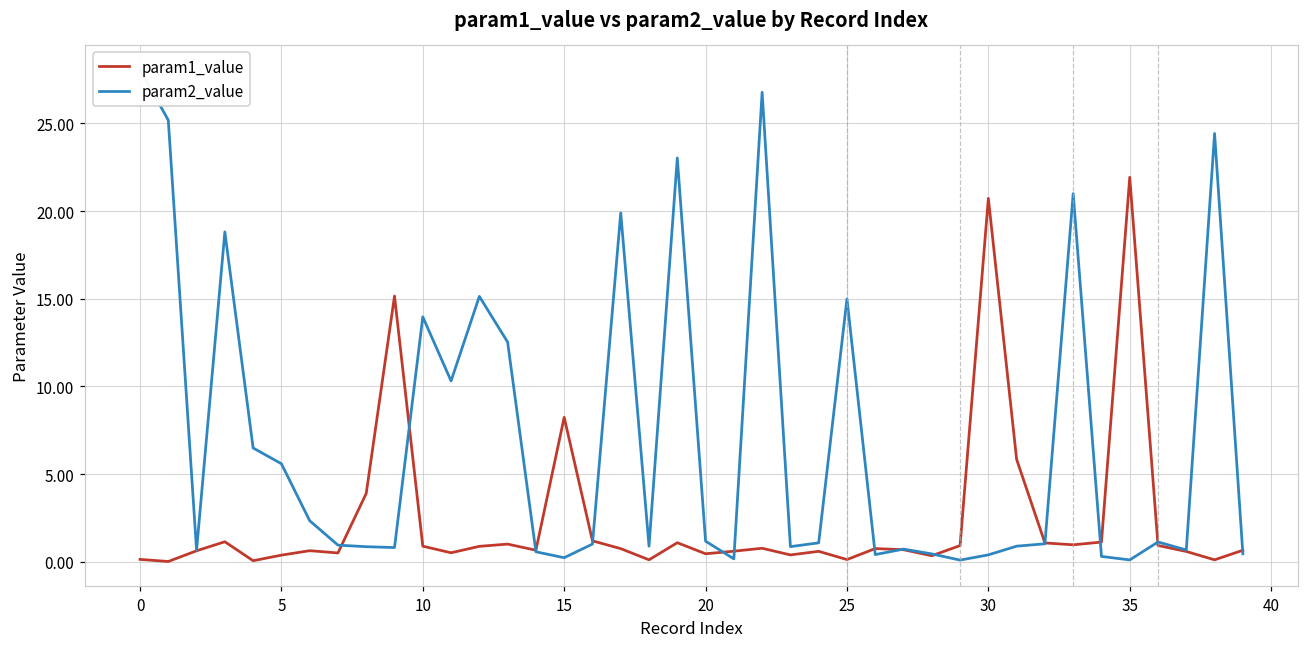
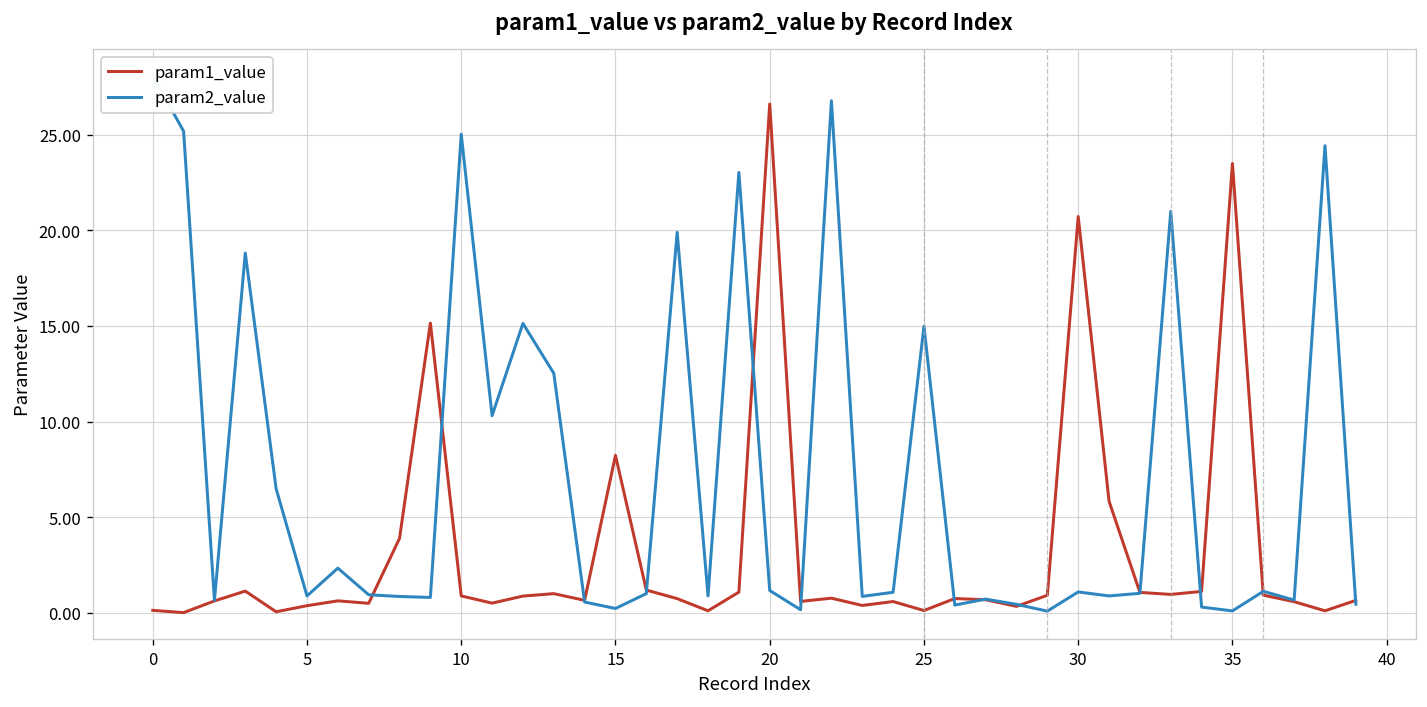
  {
    "param1_value": {
      "0": 0.1,
      "5": 0.4,
      "10": 0.9,
      "15": 8.2,
-     "20": 0.5,
+     "20": 26.6,
      "25": 0.1,
      "30": 20.7,
-     "35": 21.9
+     "35": 23.5
    },
    "param2_value": {
-     "5": 5.6,
-     "10": 14.0,
+     "5": 0.9,
+     "10": 25.0,
      "15": 0.2,
      "20": 1.2,
      "25": 15.0,
-     "30": 0.4,
+     "30": 1.1,
      "35": 0.1
    }
  }
